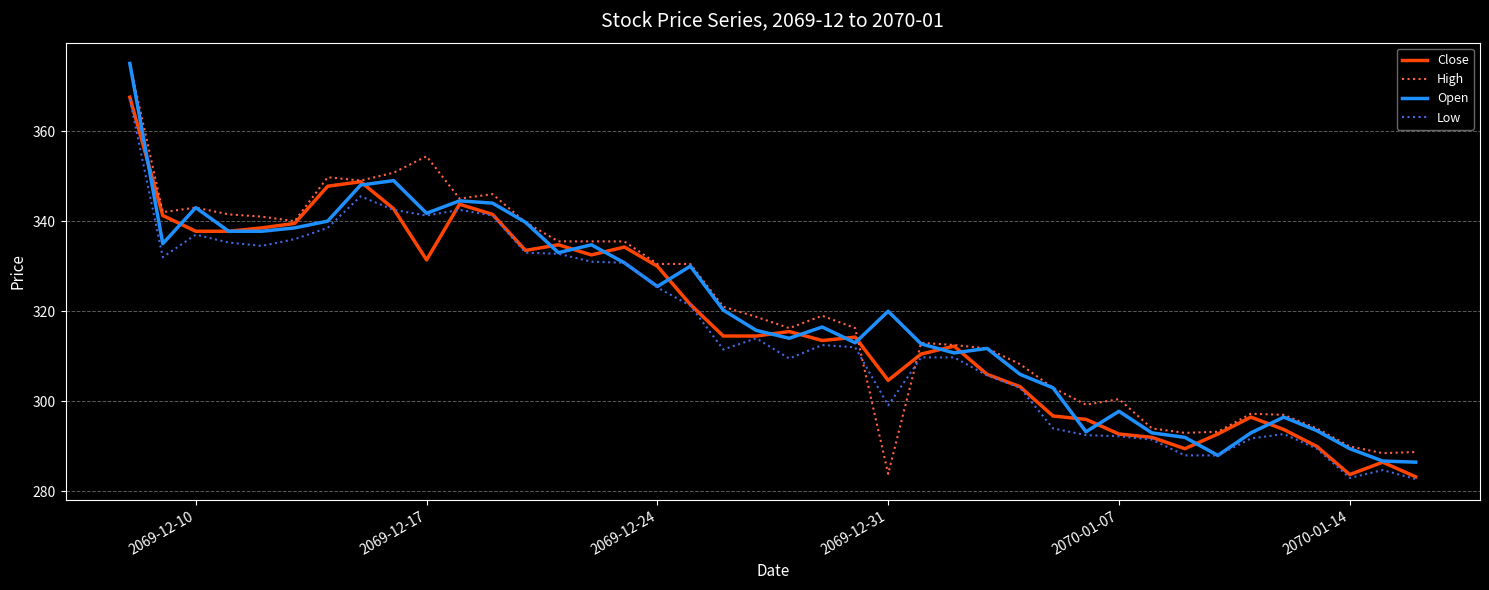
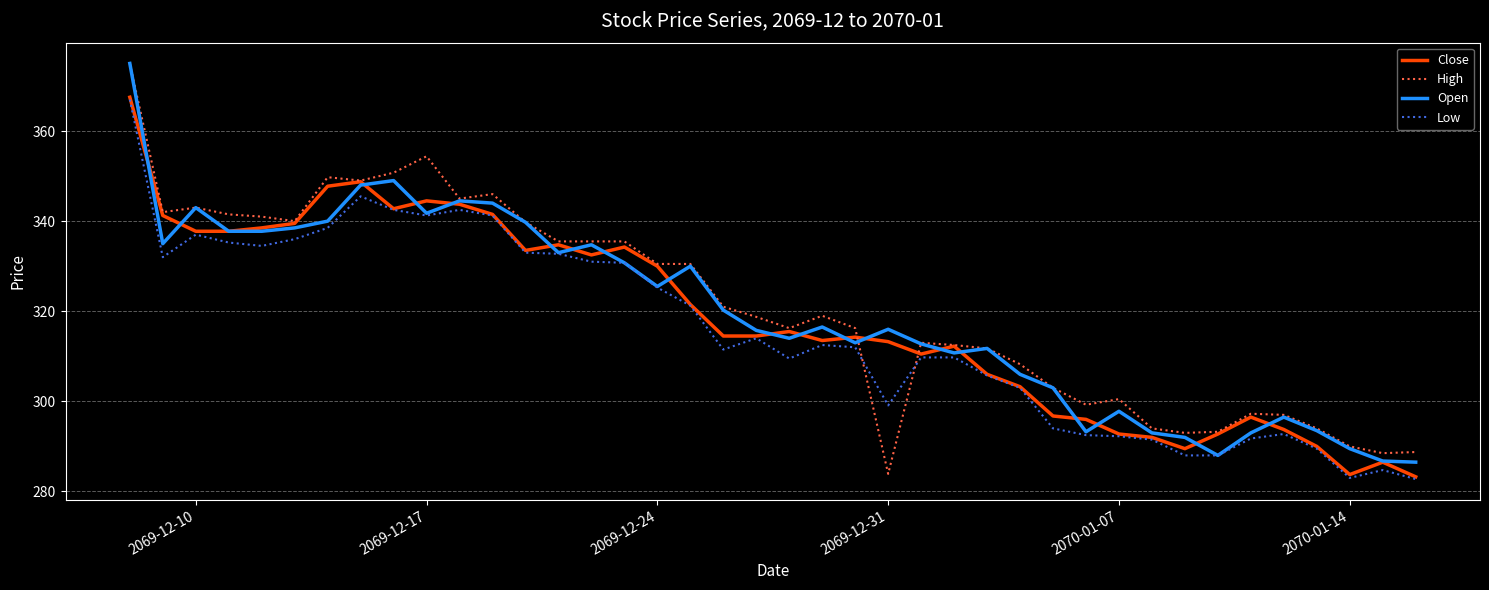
  {
    "Close": {
      "2069-12-10": 338,
-     "2069-12-17": 331,
-     "2069-12-31": 305,
+     "2069-12-17": 345,
+     "2069-12-31": 313,
      "2070-01-14": 284
    },
    "High": {
      "2069-12-17": 354,
      "2069-12-31": 284,
      "2070-01-07": 301
    },
    "Open": {
-     "2069-12-31": 320,
+     "2069-12-31": 316,
      "2070-01-07": 298
    },
    "Low": {
      "2069-12-10": 337,
      "2069-12-31": 299,
      "2070-01-14": 283
    }
  }
